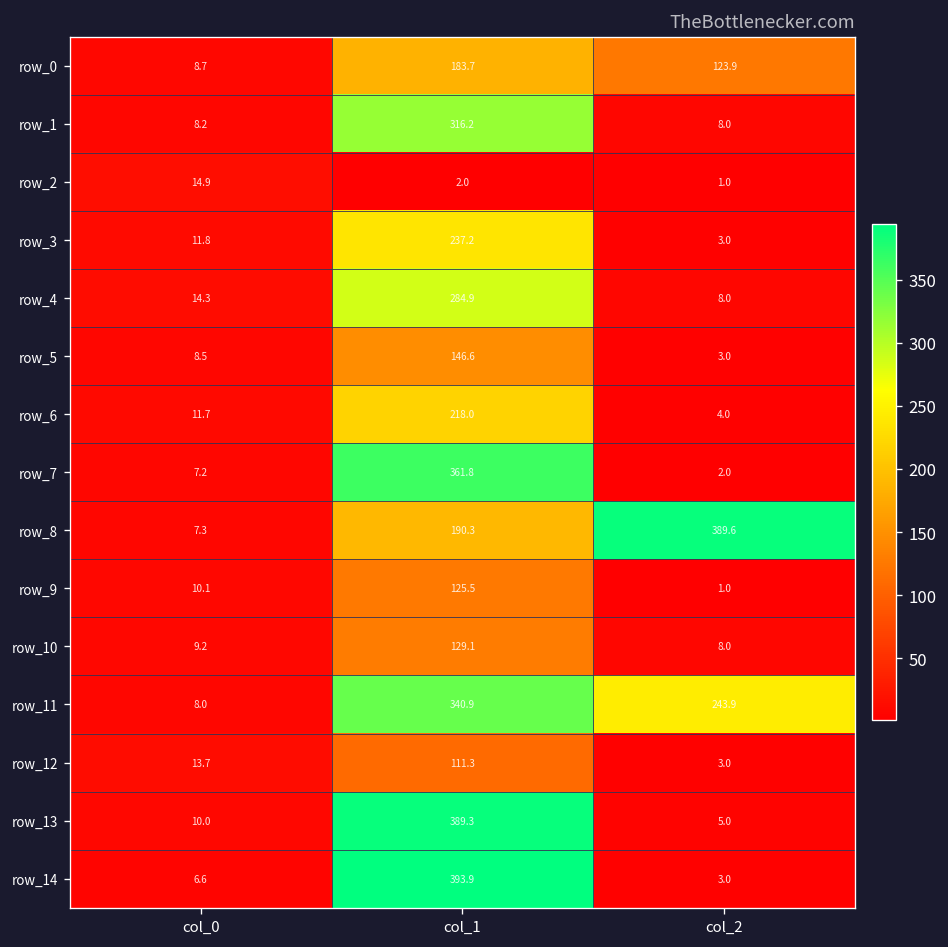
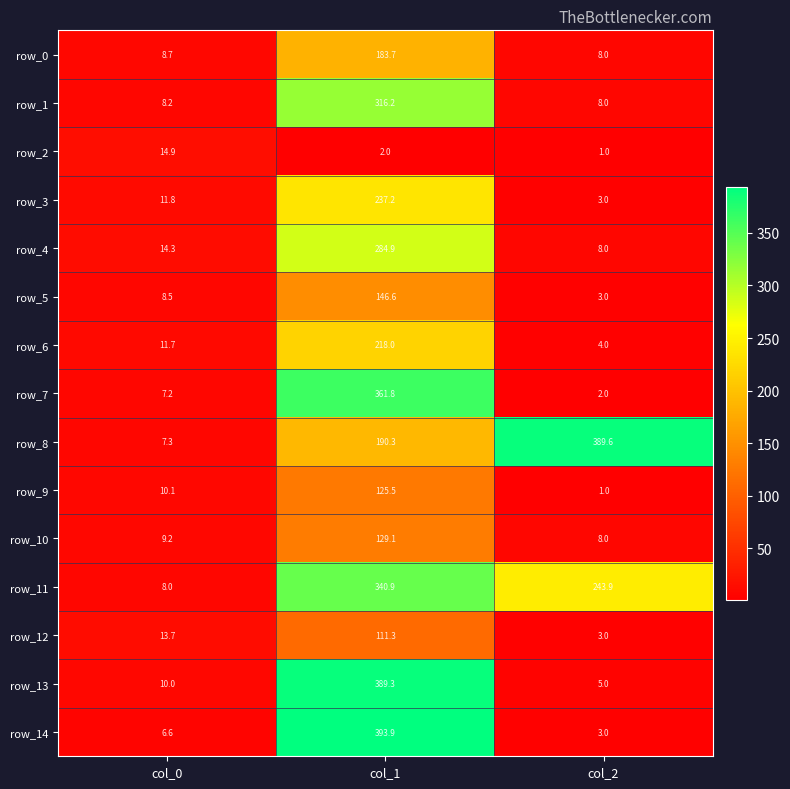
  {
    "row_0": {
      "col_0": 8.7,
      "col_1": 183.7,
-     "col_2": 123.9
+     "col_2": 8.0
    },
    "row_1": {
      "col_0": 8.2,
      "col_1": 316.2,
      "col_2": 8.0
    },
    "row_2": {
      "col_0": 14.9,
      "col_1": 2.0,
      "col_2": 1.0
    },
    "row_3": {
      "col_0": 11.8,
      "col_1": 237.2,
      "col_2": 3.0
    },
    "row_4": {
      "col_0": 14.3,
      "col_1": 284.9,
      "col_2": 8.0
    },
    "row_5": {
      "col_0": 8.5,
      "col_1": 146.6,
      "col_2": 3.0
    },
    "row_6": {
      "col_0": 11.7,
      "col_1": 218.0,
      "col_2": 4.0
    },
    "row_7": {
      "col_0": 7.2,
      "col_1": 361.8,
      "col_2": 2.0
    },
    "row_8": {
      "col_0": 7.3,
      "col_1": 190.3,
      "col_2": 389.6
    },
    "row_9": {
      "col_0": 10.1,
      "col_1": 125.5,
      "col_2": 1.0
    },
    "row_10": {
      "col_0": 9.2,
      "col_1": 129.1,
      "col_2": 8.0
    },
    "row_11": {
      "col_0": 8.0,
      "col_1": 340.9,
      "col_2": 243.9
    },
    "row_12": {
      "col_0": 13.7,
      "col_1": 111.3,
      "col_2": 3.0
    },
    "row_13": {
      "col_0": 10.0,
      "col_1": 389.3,
      "col_2": 5.0
    },
    "row_14": {
      "col_0": 6.6,
      "col_1": 393.9,
      "col_2": 3.0
    }
  }
